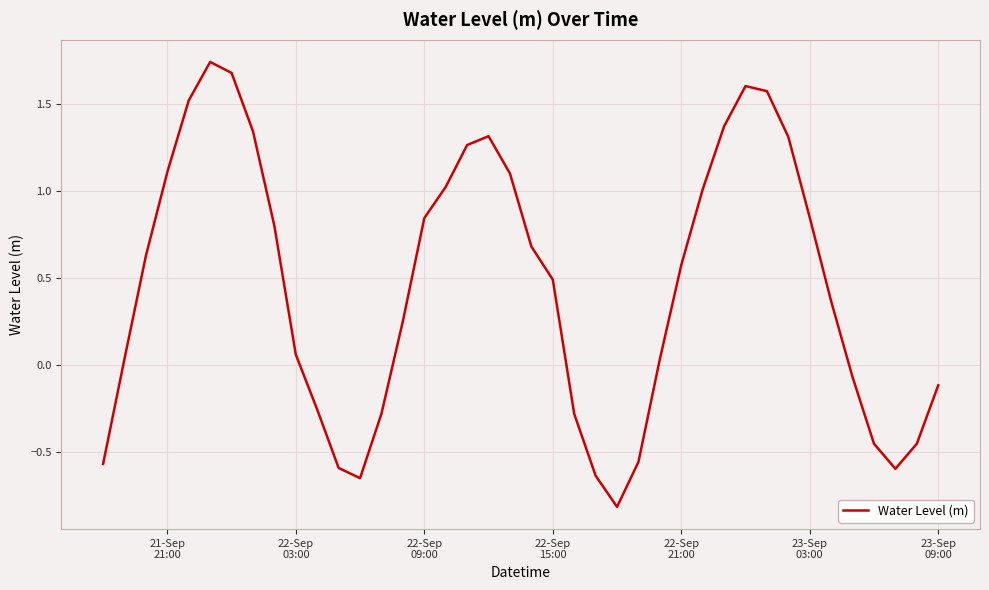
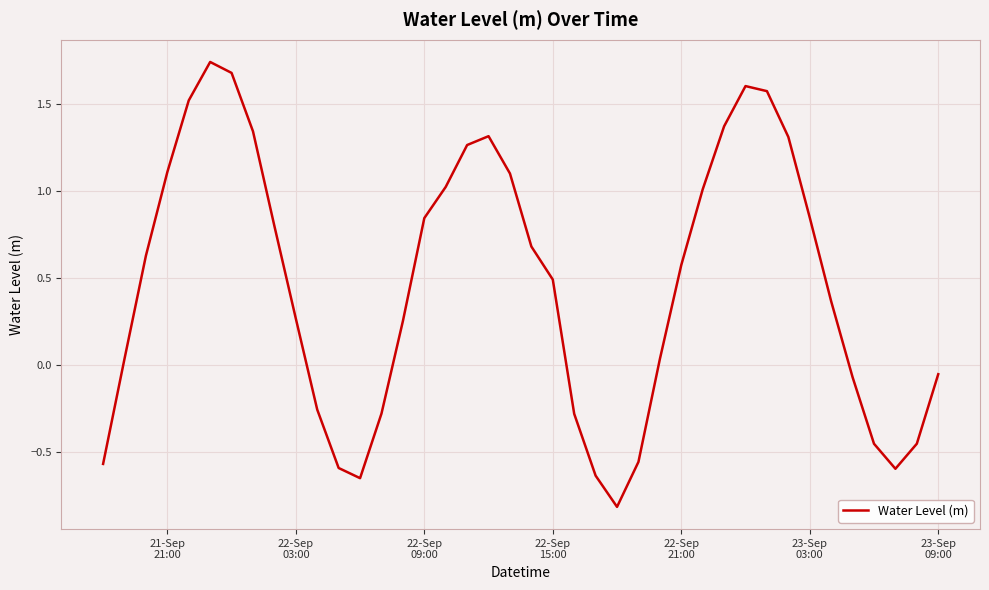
  {
    "21-Sep 21:00": 1.11,
-   "22-Sep 03:00": 0.06,
+   "22-Sep 03:00": 0.27,
    "22-Sep 09:00": 0.85,
    "22-Sep 15:00": 0.49,
    "22-Sep 21:00": 0.58,
    "23-Sep 03:00": 0.85,
-   "23-Sep 09:00": -0.11
+   "23-Sep 09:00": -0.05
  }
